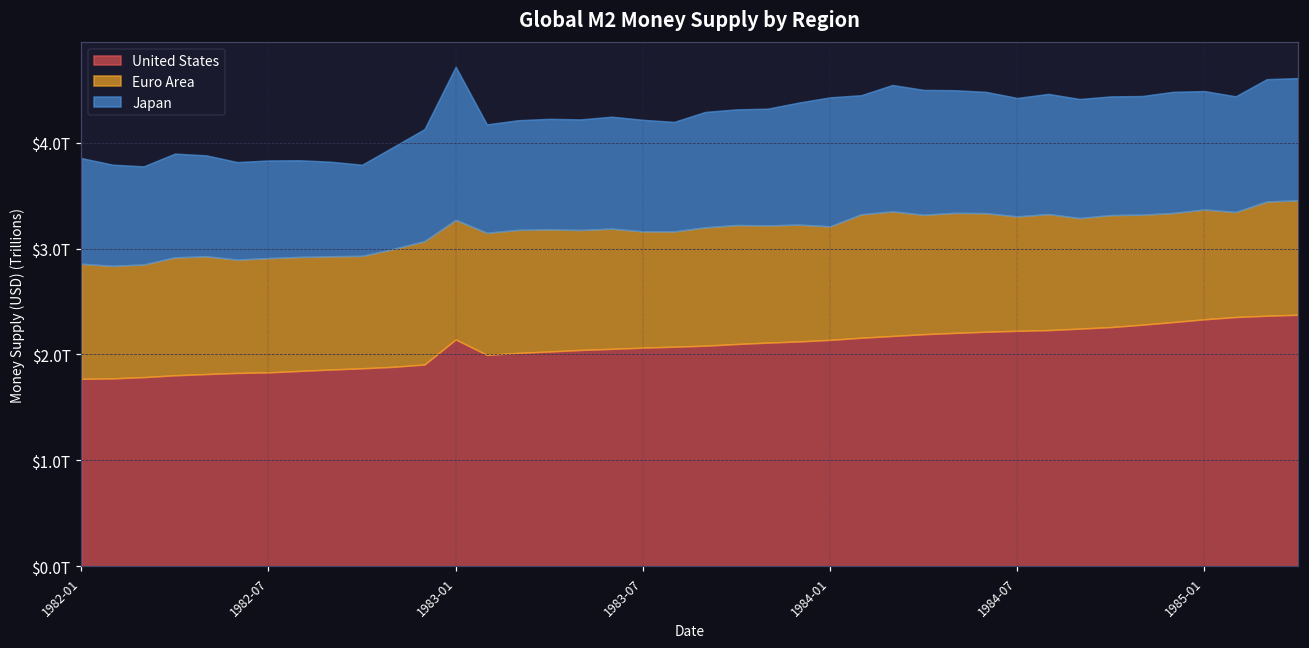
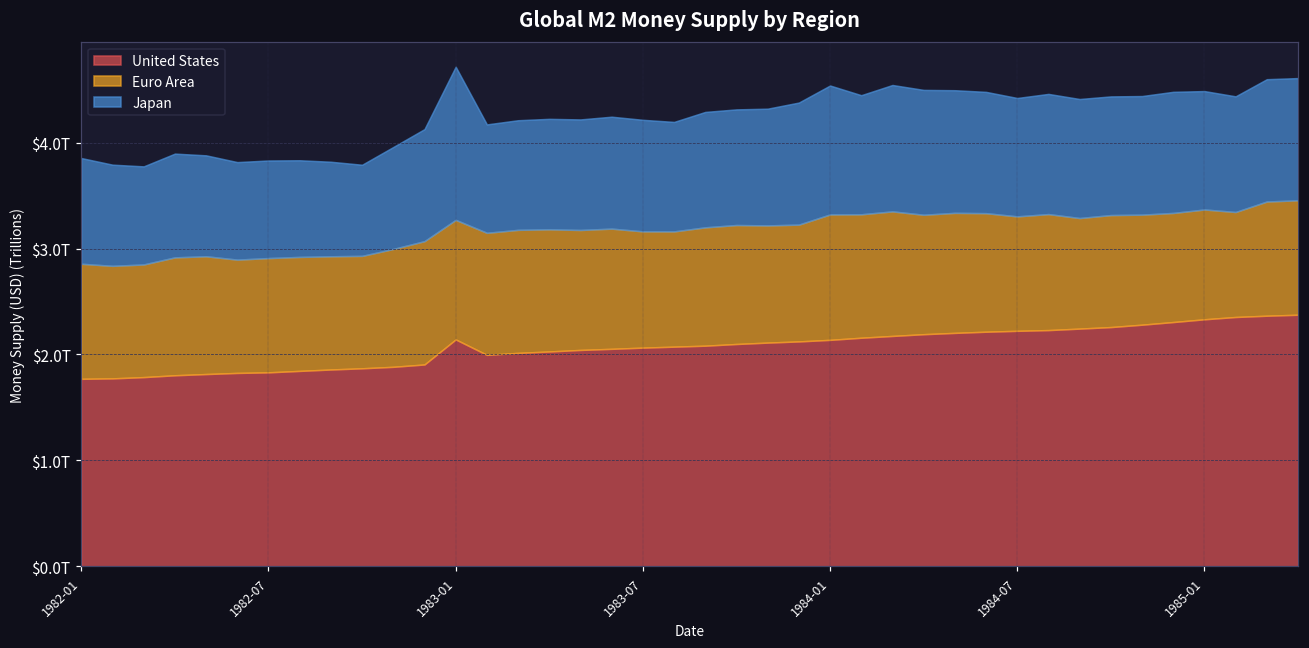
  {
    "United States": {
      "1982-01": "$1.8T",
      "1982-07": "$1.8T",
      "1983-01": "$2.1T",
      "1983-07": "$2.1T",
      "1984-01": "$2.1T",
      "1984-07": "$2.2T",
      "1985-01": "$2.3T"
    },
    "Euro Area": {
      "1982-01": "$1.1T",
      "1982-07": "$1.1T",
      "1983-01": "$1.1T",
      "1983-07": "$1.1T",
-     "1984-01": "$1.1T",
+     "1984-01": "$1.2T",
      "1984-07": "$1.1T",
      "1985-01": "$1.0T"
    },
    "Japan": {
      "1982-01": "$1.0T",
      "1982-07": "$0.9T",
      "1983-01": "$1.4T",
      "1983-07": "$1.1T",
      "1984-01": "$1.2T",
      "1984-07": "$1.1T",
      "1985-01": "$1.1T"
    }
  }
